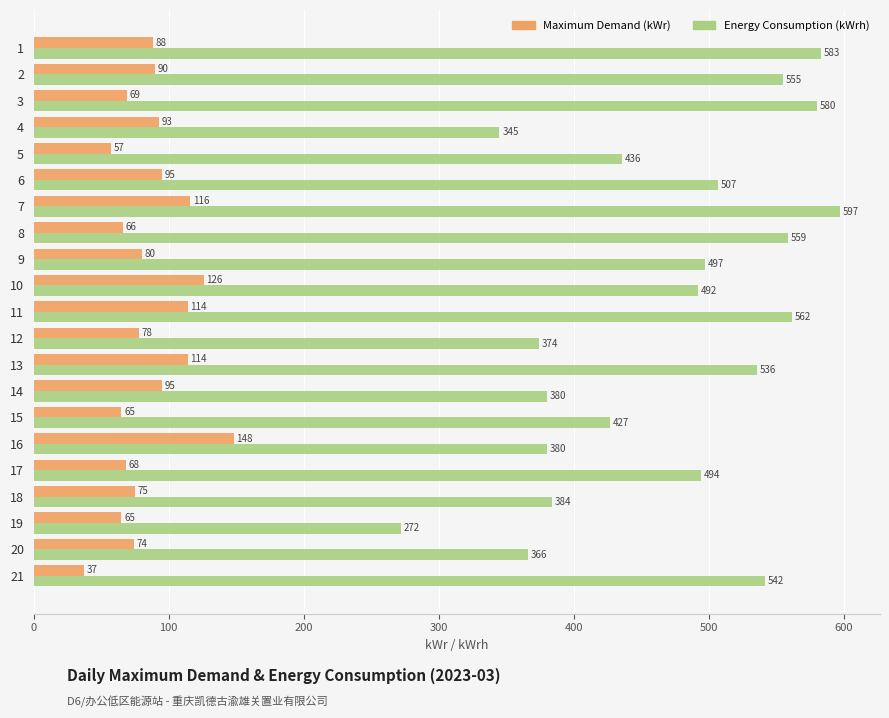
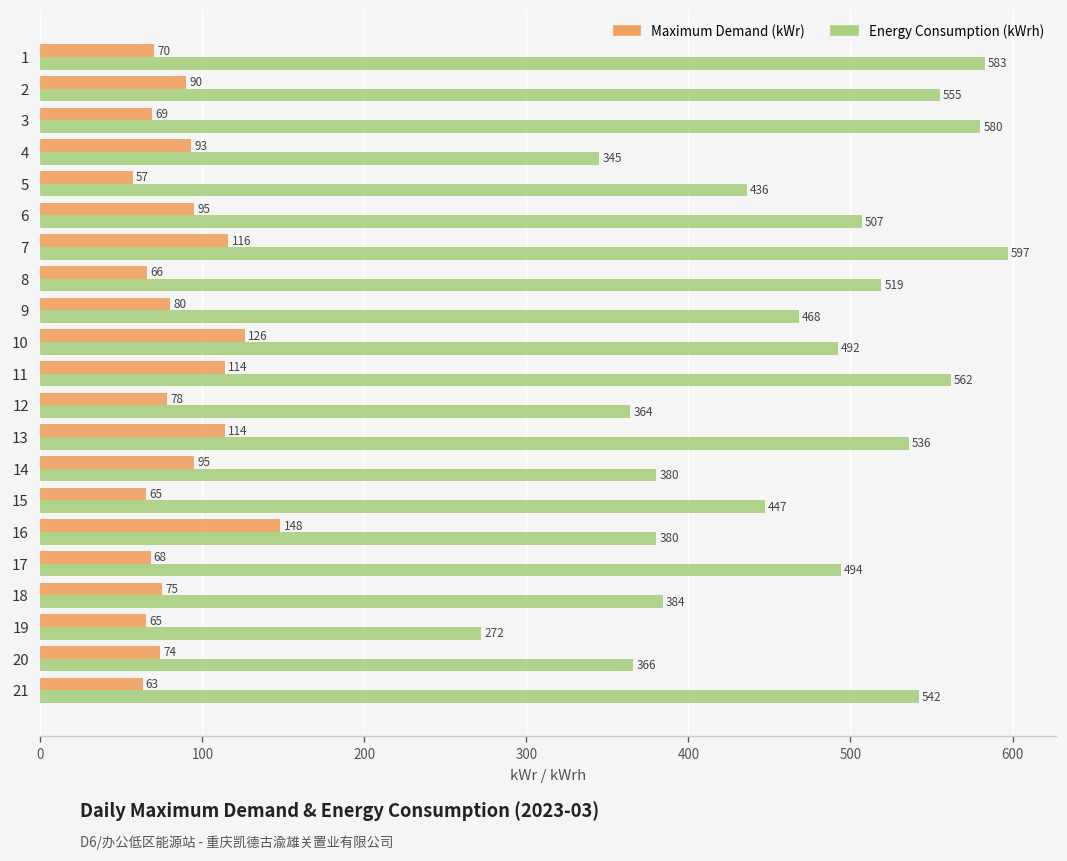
  {
    "Maximum Demand (kWr)": {
-     "1": 88,
+     "1": 70,
      "2": 90,
      "3": 69,
      "4": 93,
      "5": 57,
      "6": 95,
      "7": 116,
      "8": 66,
      "9": 80,
      "10": 126,
      "11": 114,
      "12": 78,
      "13": 114,
      "14": 95,
      "15": 65,
      "16": 148,
      "17": 68,
      "18": 75,
      "19": 65,
      "20": 74,
-     "21": 37
+     "21": 63
    },
    "Energy Consumption (kWrh)": {
      "1": 583,
      "2": 555,
      "3": 580,
      "4": 345,
      "5": 436,
      "6": 507,
      "7": 597,
-     "8": 559,
-     "9": 497,
+     "8": 519,
+     "9": 468,
      "10": 492,
      "11": 562,
-     "12": 374,
+     "12": 364,
      "13": 536,
      "14": 380,
-     "15": 427,
+     "15": 447,
      "16": 380,
      "17": 494,
      "18": 384,
      "19": 272,
      "20": 366,
      "21": 542
    }
  }
